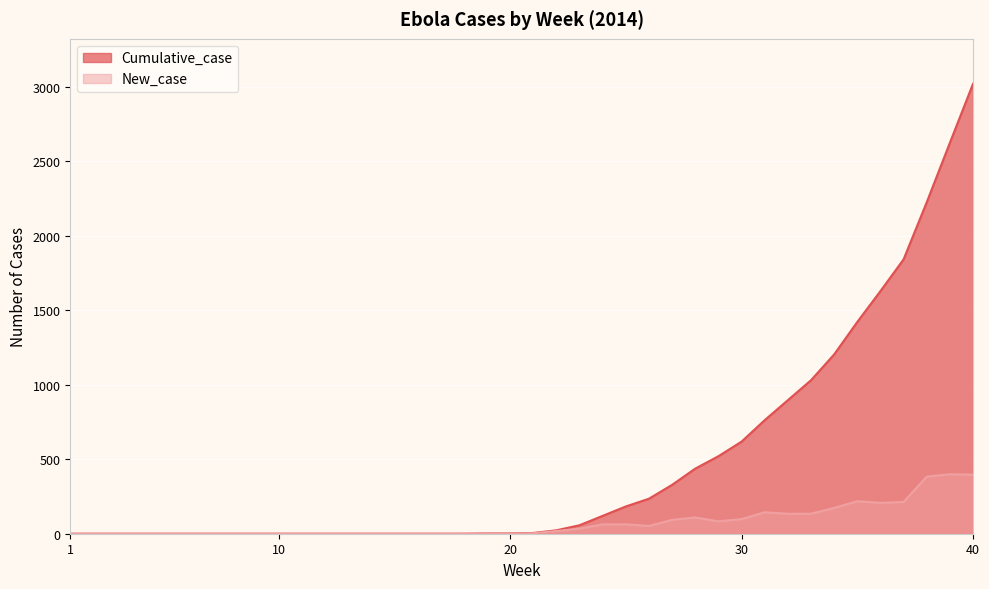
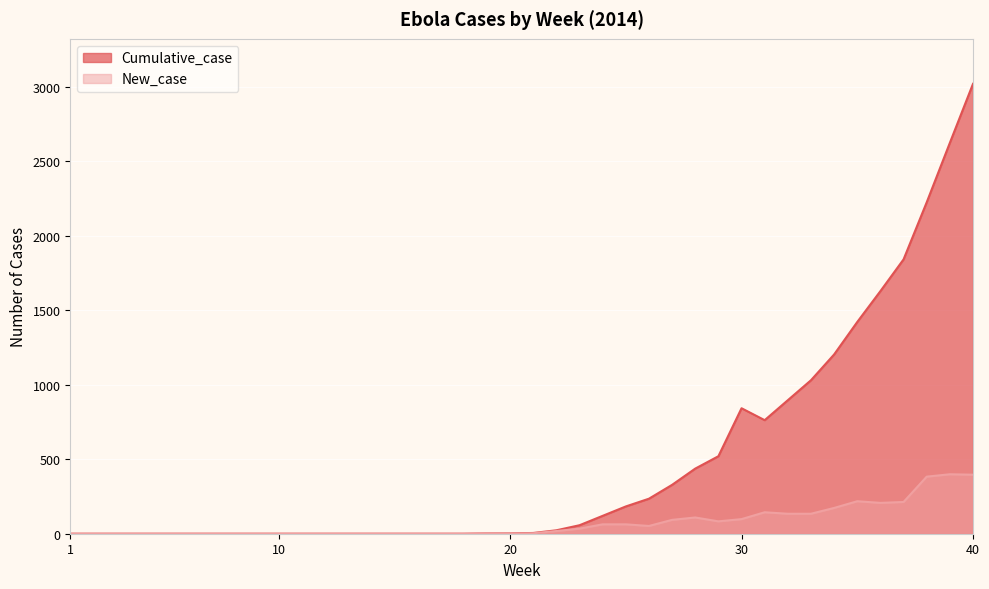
  {
    "Cumulative_case": {
-     "30": 620,
+     "30": 840,
      "40": 3020
    },
    "New_case": {
      "30": 100,
      "40": 400
    }
  }
